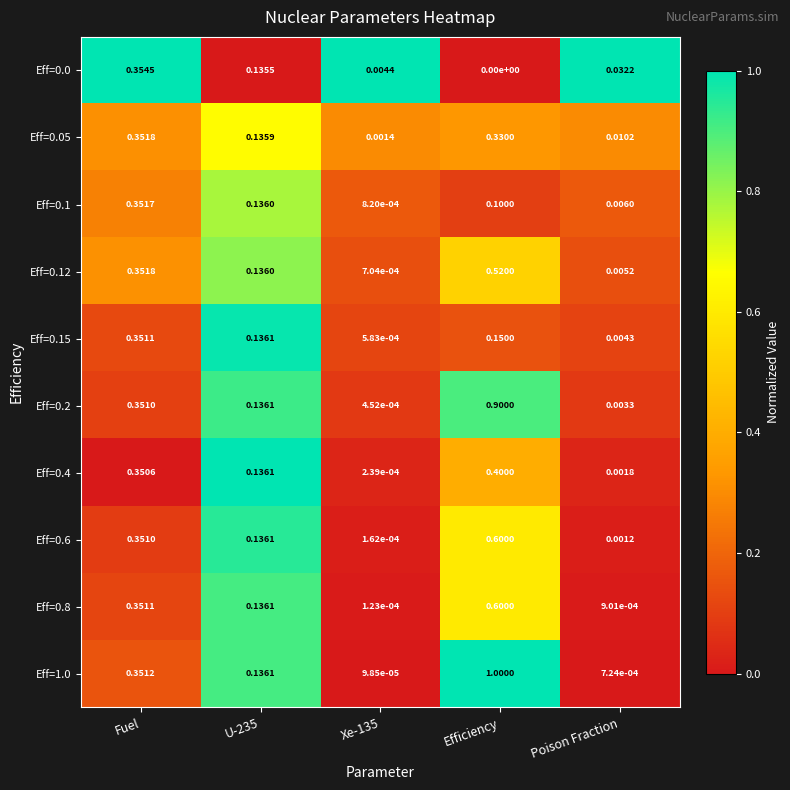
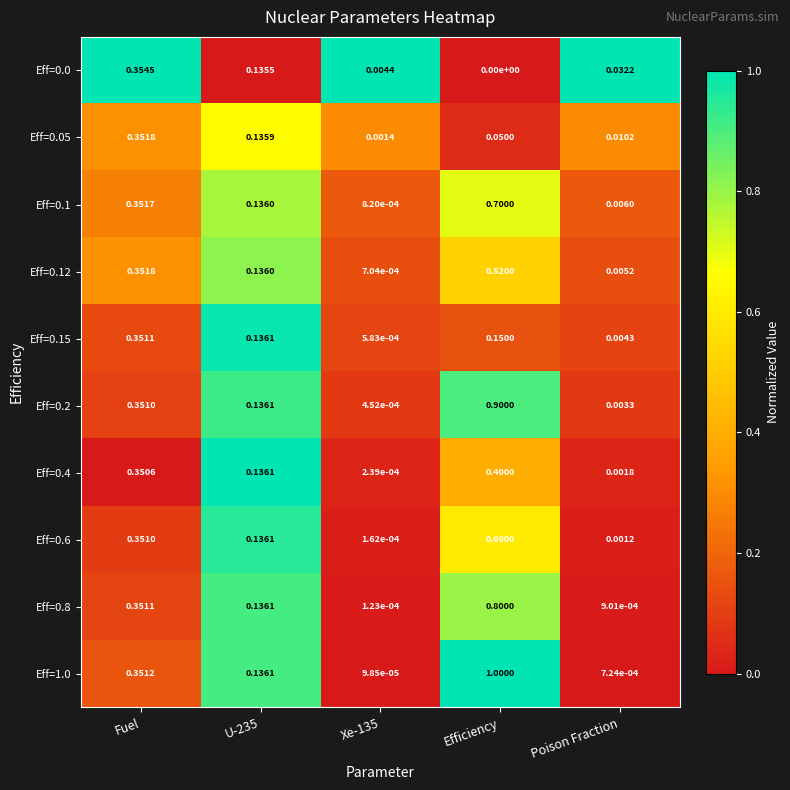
  {
    "Eff=0.0": {
      "Fuel": "0.3545",
      "U-235": "0.1355",
      "Xe-135": "0.0044",
      "Efficiency": "0.00e+00",
      "Poison Fraction": "0.0322"
    },
    "Eff=0.05": {
      "Fuel": "0.3518",
      "U-235": "0.1359",
      "Xe-135": "0.0014",
-     "Efficiency": "0.3300",
+     "Efficiency": "0.0500",
      "Poison Fraction": "0.0102"
    },
    "Eff=0.1": {
      "Fuel": "0.3517",
      "U-235": "0.1360",
      "Xe-135": "8.20e-04",
-     "Efficiency": "0.1000",
+     "Efficiency": "0.7000",
      "Poison Fraction": "0.0060"
    },
    "Eff=0.12": {
      "Fuel": "0.3518",
      "U-235": "0.1360",
      "Xe-135": "7.04e-04",
      "Efficiency": "0.5200",
      "Poison Fraction": "0.0052"
    },
    "Eff=0.15": {
      "Fuel": "0.3511",
      "U-235": "0.1361",
      "Xe-135": "5.83e-04",
      "Efficiency": "0.1500",
      "Poison Fraction": "0.0043"
    },
    "Eff=0.2": {
      "Fuel": "0.3510",
      "U-235": "0.1361",
      "Xe-135": "4.52e-04",
      "Efficiency": "0.9000",
      "Poison Fraction": "0.0033"
    },
    "Eff=0.4": {
      "Fuel": "0.3506",
      "U-235": "0.1361",
      "Xe-135": "2.39e-04",
      "Efficiency": "0.4000",
      "Poison Fraction": "0.0018"
    },
    "Eff=0.6": {
      "Fuel": "0.3510",
      "U-235": "0.1361",
      "Xe-135": "1.62e-04",
      "Efficiency": "0.6000",
      "Poison Fraction": "0.0012"
    },
    "Eff=0.8": {
      "Fuel": "0.3511",
      "U-235": "0.1361",
      "Xe-135": "1.23e-04",
-     "Efficiency": "0.6000",
+     "Efficiency": "0.8000",
      "Poison Fraction": "9.01e-04"
    },
    "Eff=1.0": {
      "Fuel": "0.3512",
      "U-235": "0.1361",
      "Xe-135": "9.85e-05",
      "Efficiency": "1.0000",
      "Poison Fraction": "7.24e-04"
    }
  }
